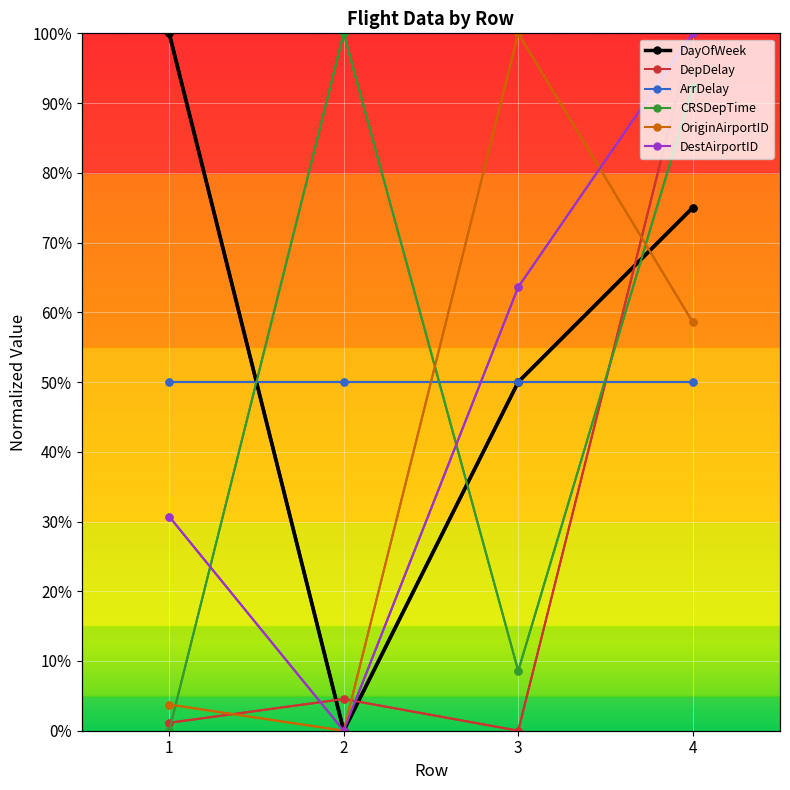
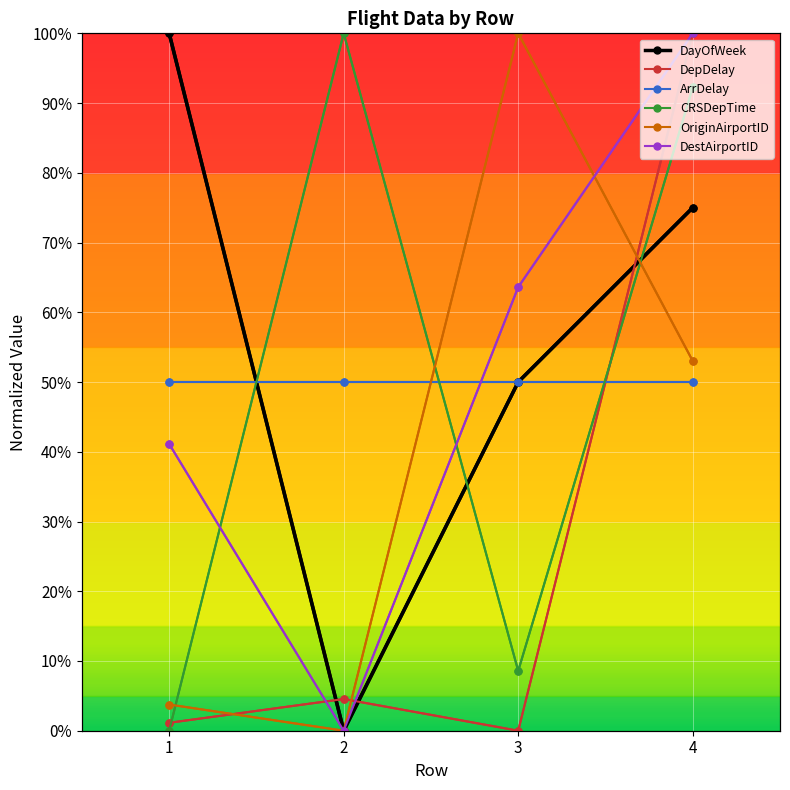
  {
    "DayOfWeek": {
      "1": "100%",
      "4": "75%"
    },
    "ArrDelay": {
      "1": "50%",
      "2": "50%",
      "4": "50%"
    },
    "CRSDepTime": {
      "1": "0%",
      "2": "100%",
      "3": "9%"
    },
    "OriginAirportID": {
      "1": "4%",
      "3": "100%",
-     "4": "59%"
+     "4": "53%"
    },
    "DestAirportID": {
-     "1": "31%",
+     "1": "41%",
      "3": "64%"
    }
  }
